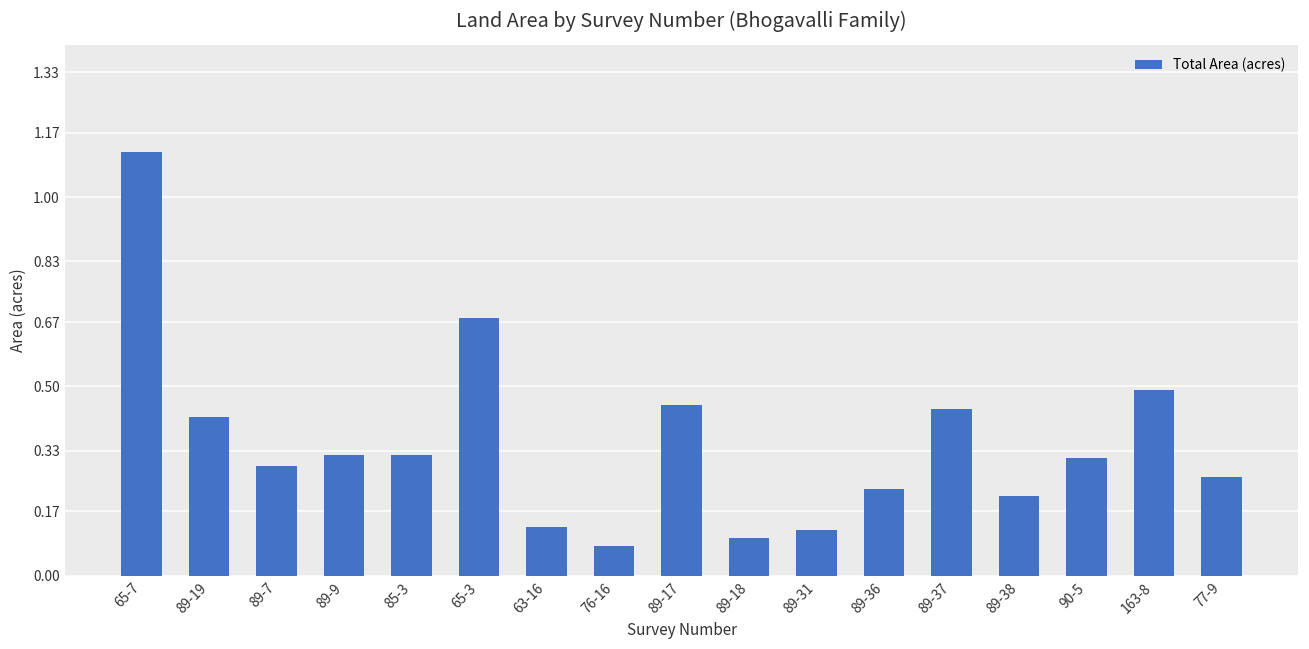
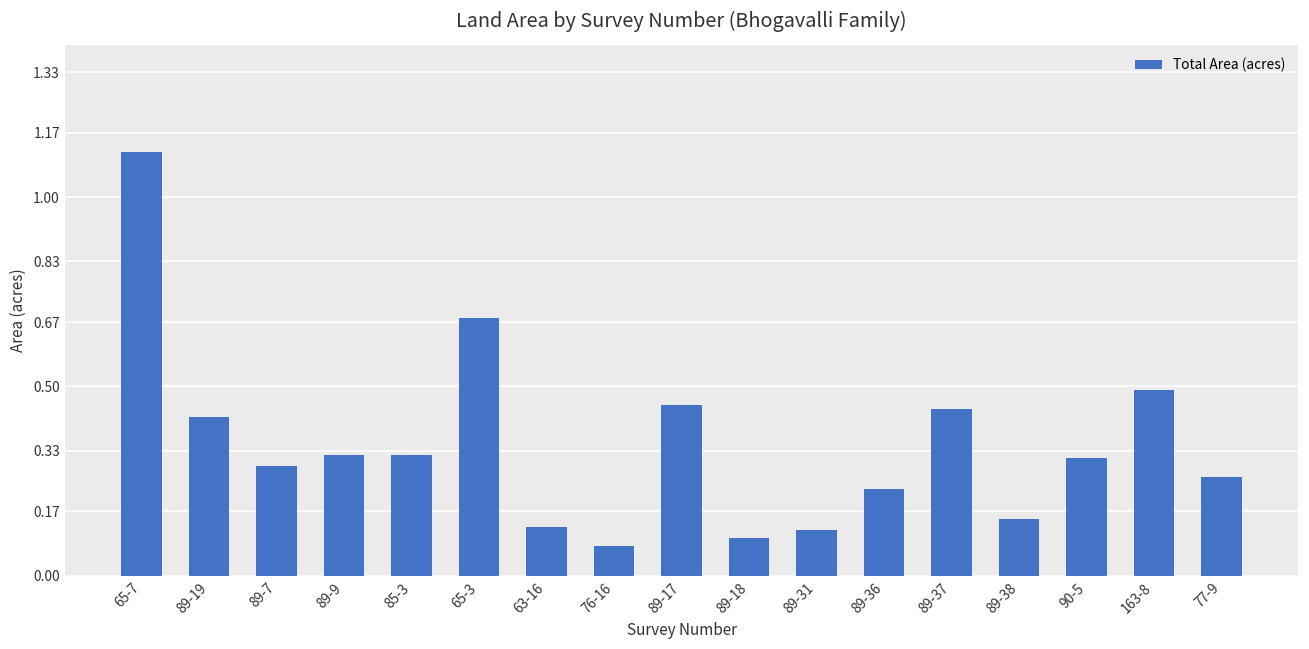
  {
    "65-7": 1.12,
    "89-19": 0.42,
    "89-7": 0.29,
    "89-9": 0.32,
    "85-3": 0.32,
    "65-3": 0.68,
    "63-16": 0.13,
    "76-16": 0.08,
    "89-17": 0.45,
    "89-18": 0.10,
    "89-31": 0.12,
    "89-36": 0.23,
    "89-37": 0.44,
-   "89-38": 0.21,
+   "89-38": 0.15,
    "90-5": 0.31,
    "163-8": 0.49,
    "77-9": 0.26
  }
